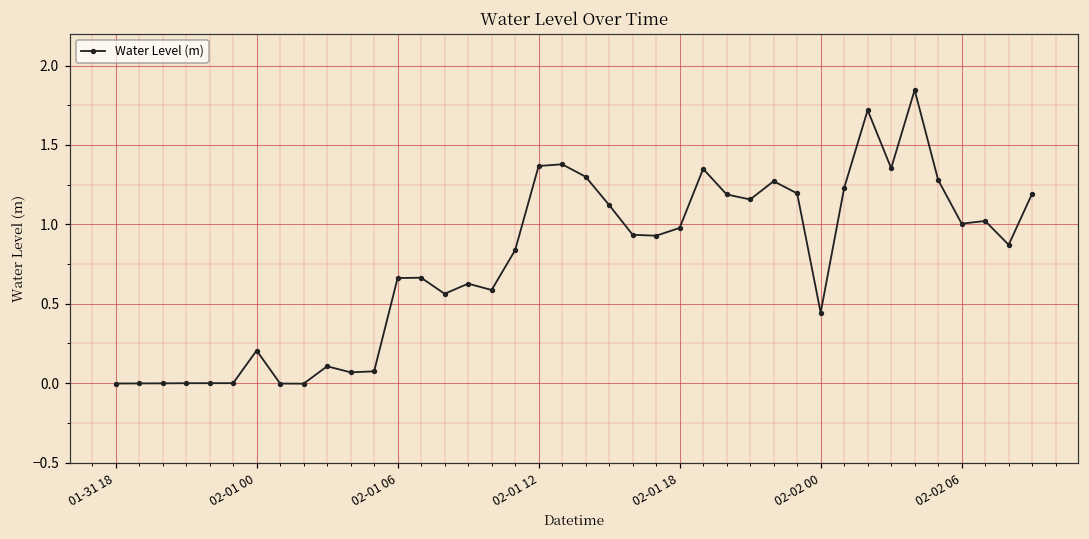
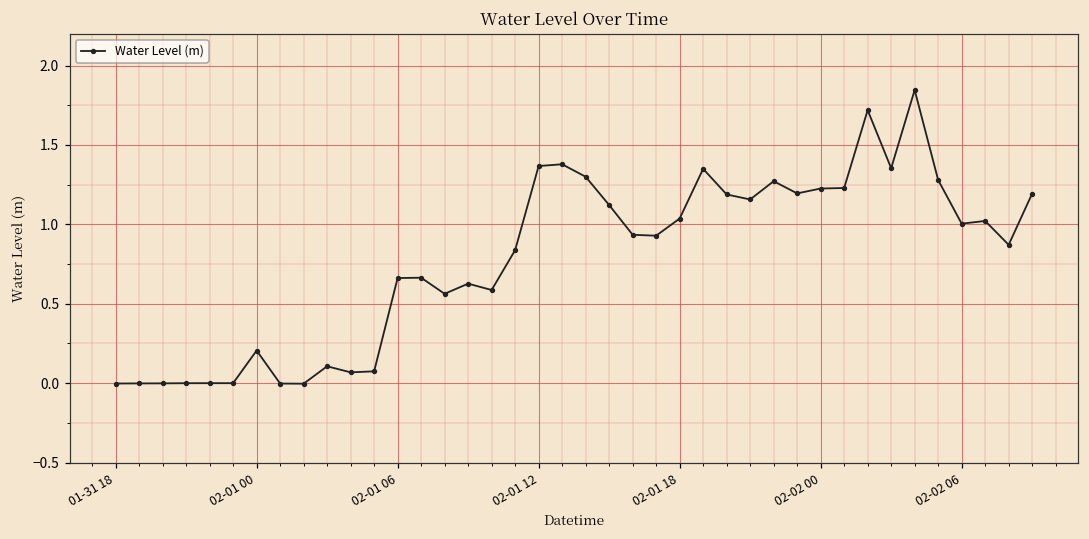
  {
    "01-31 18": 0.00,
    "02-01 00": 0.21,
    "02-01 06": 0.66,
    "02-01 12": 1.37,
-   "02-01 18": 0.98,
-   "02-02 00": 0.44,
+   "02-01 18": 1.04,
+   "02-02 00": 1.23,
    "02-02 06": 1.00
  }
